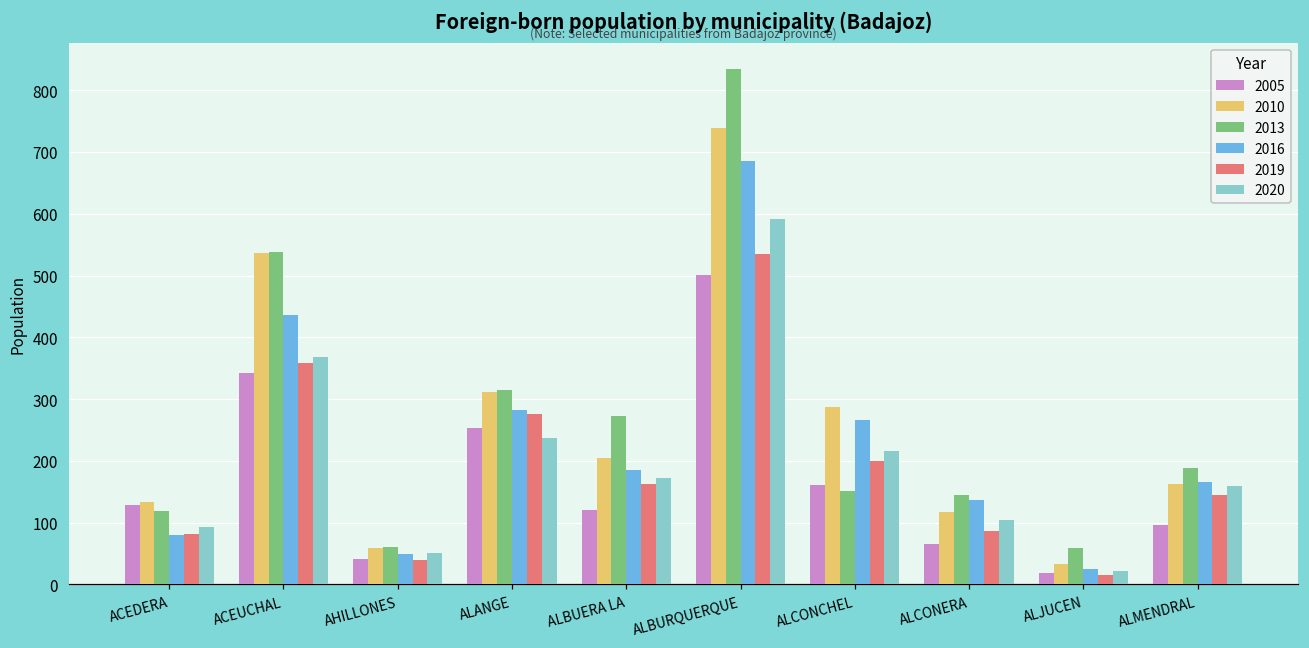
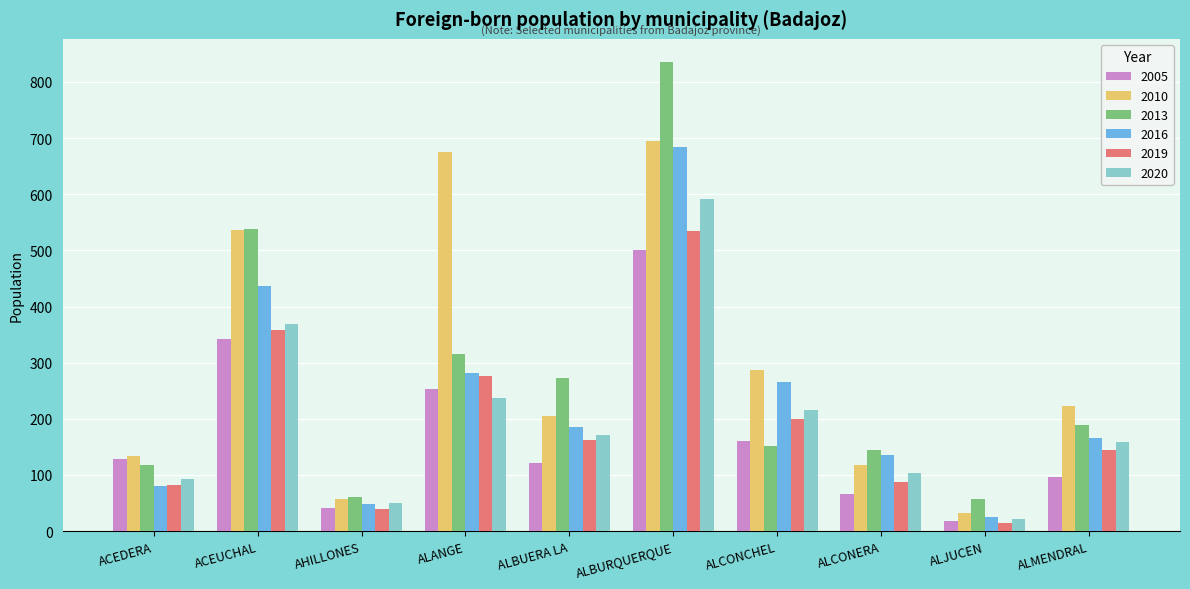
  {
    "2005": {
      "ACEDERA": 130,
      "ACEUCHAL": 340,
      "AHILLONES": 40,
      "ALANGE": 250,
      "ALBUERA LA": 120,
      "ALBURQUERQUE": 500,
      "ALCONCHEL": 160,
      "ALCONERA": 70,
      "ALJUCEN": 20,
      "ALMENDRAL": 100
    },
    "2010": {
      "ACEDERA": 130,
      "ACEUCHAL": 540,
      "AHILLONES": 60,
-     "ALANGE": 310,
+     "ALANGE": 680,
      "ALBUERA LA": 210,
-     "ALBURQUERQUE": 740,
+     "ALBURQUERQUE": 690,
      "ALCONCHEL": 290,
      "ALCONERA": 120,
      "ALJUCEN": 30,
-     "ALMENDRAL": 160
+     "ALMENDRAL": 220
    },
    "2013": {
      "ACEDERA": 120,
      "ACEUCHAL": 540,
      "AHILLONES": 60,
      "ALANGE": 320,
      "ALBUERA LA": 270,
      "ALBURQUERQUE": 840,
      "ALCONCHEL": 150,
      "ALCONERA": 140,
      "ALJUCEN": 60,
      "ALMENDRAL": 190
    },
    "2019": {
      "ACEDERA": 80,
      "ACEUCHAL": 360,
      "AHILLONES": 40,
      "ALANGE": 280,
      "ALBUERA LA": 160,
      "ALBURQUERQUE": 540,
      "ALCONCHEL": 200,
      "ALCONERA": 90,
      "ALJUCEN": 20,
      "ALMENDRAL": 140
    }
  }
